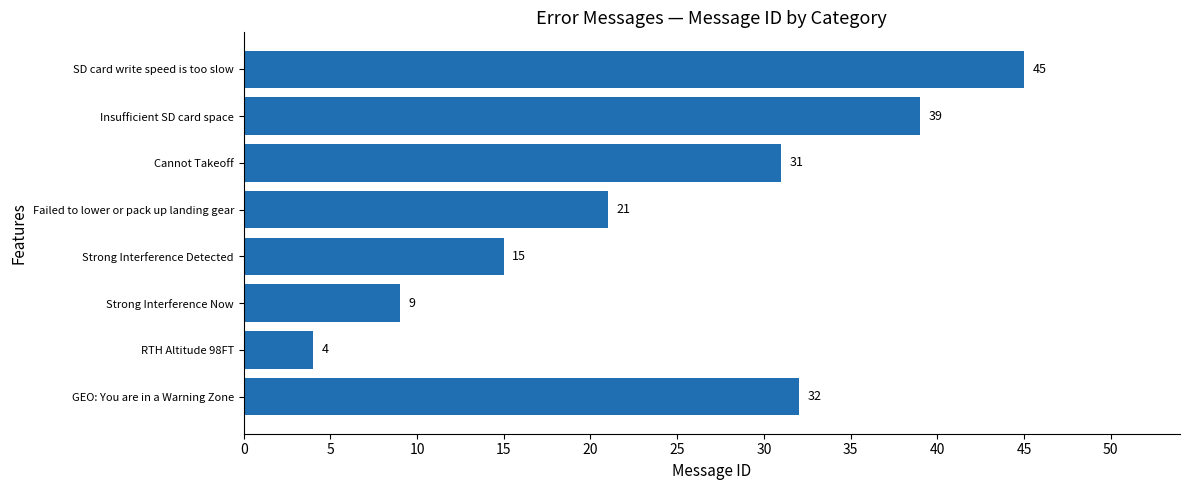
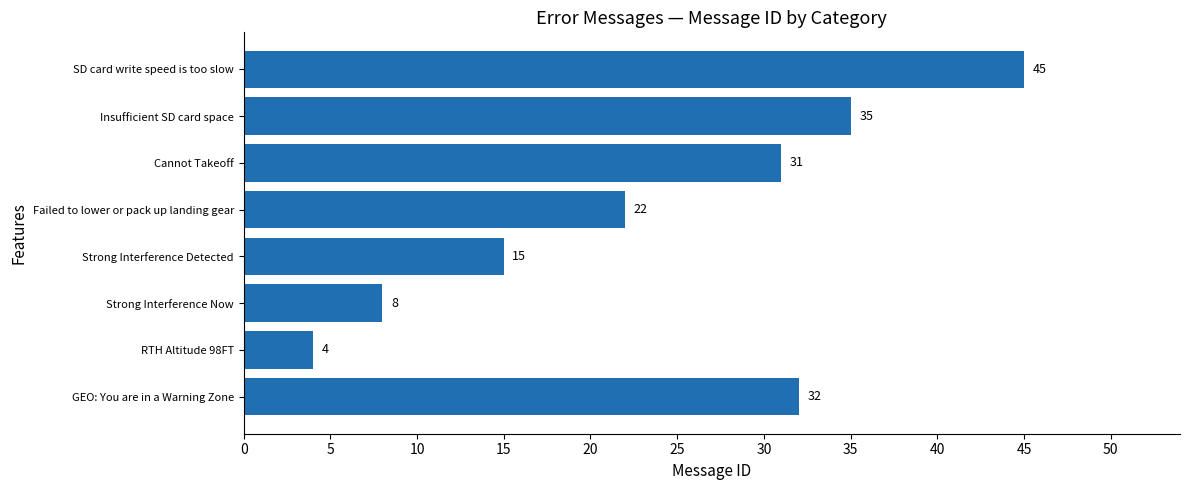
  {
    "SD card write speed is too slow": 45,
-   "Insufficient SD card space": 39,
+   "Insufficient SD card space": 35,
    "Cannot Takeoff": 31,
-   "Failed to lower or pack up landing gear": 21,
+   "Failed to lower or pack up landing gear": 22,
    "Strong Interference Detected": 15,
-   "Strong Interference Now": 9,
+   "Strong Interference Now": 8,
    "RTH Altitude 98FT": 4,
    "GEO: You are in a Warning Zone": 32
  }
